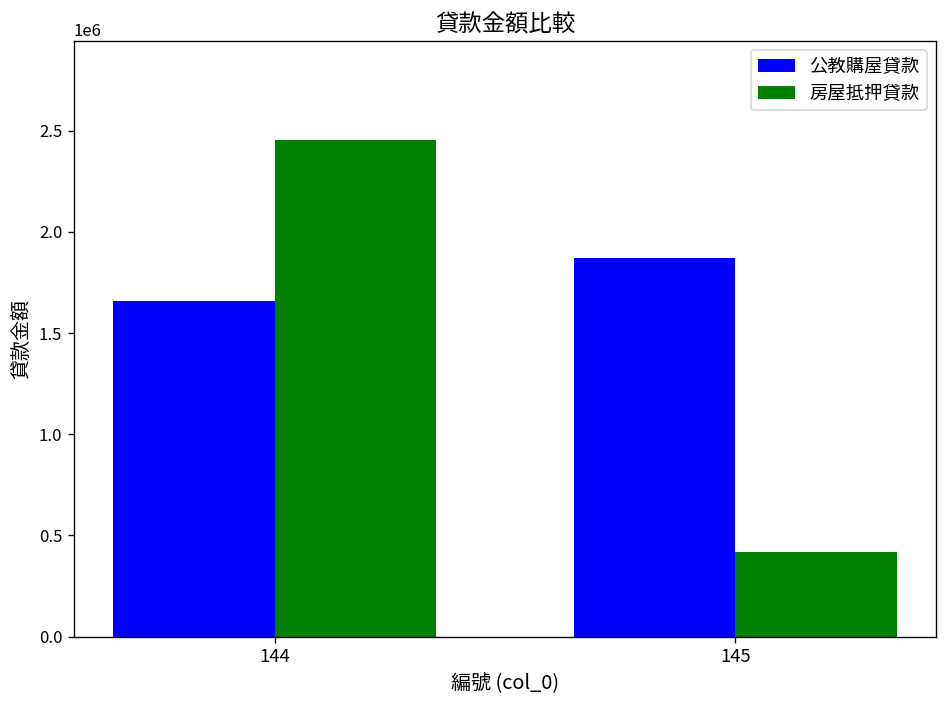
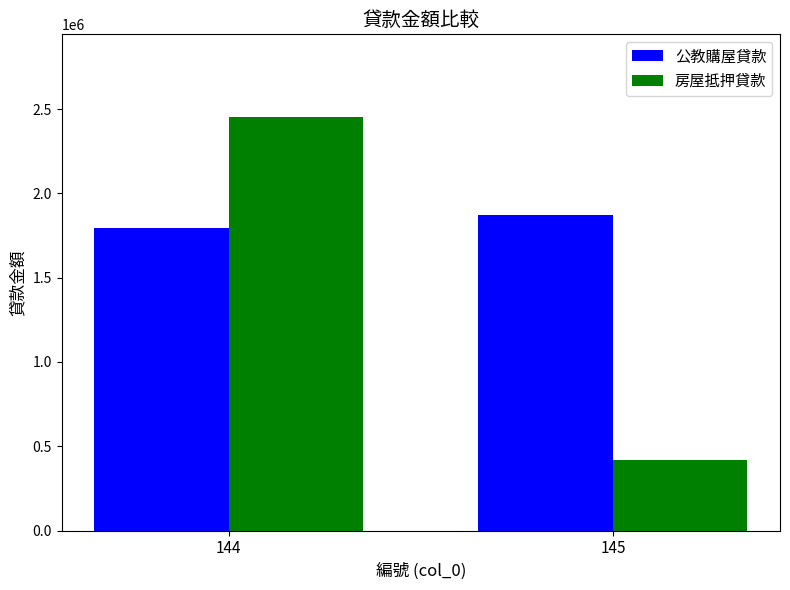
  {
    "公教購屋貸款": {
-     "144": 1660000,
+     "144": 1790000,
      "145": 1870000
    },
    "房屋抵押貸款": {
      "144": 2450000,
      "145": 420000
    }
  }
